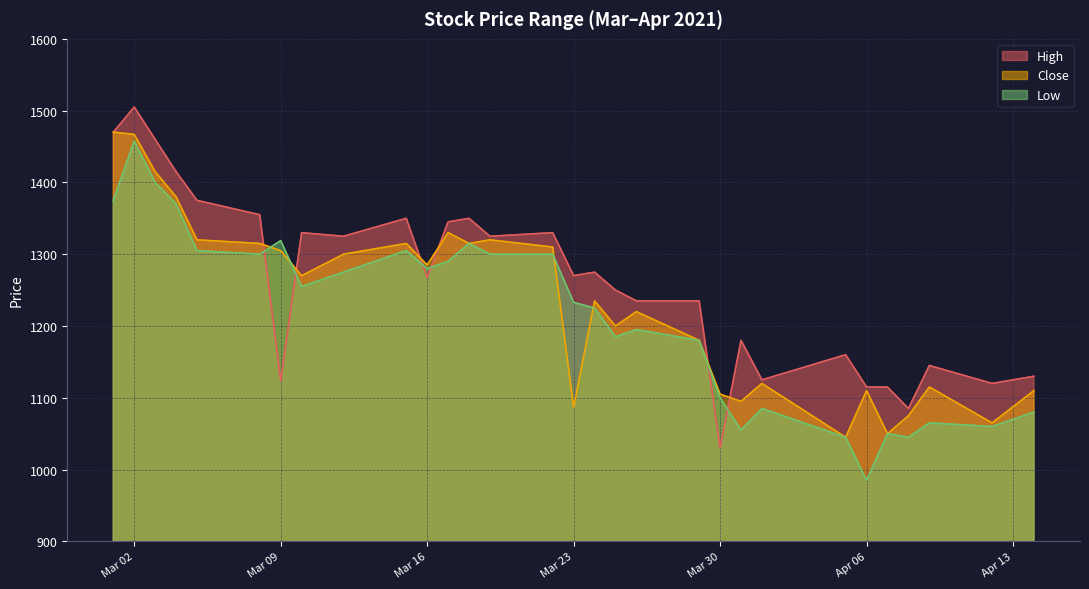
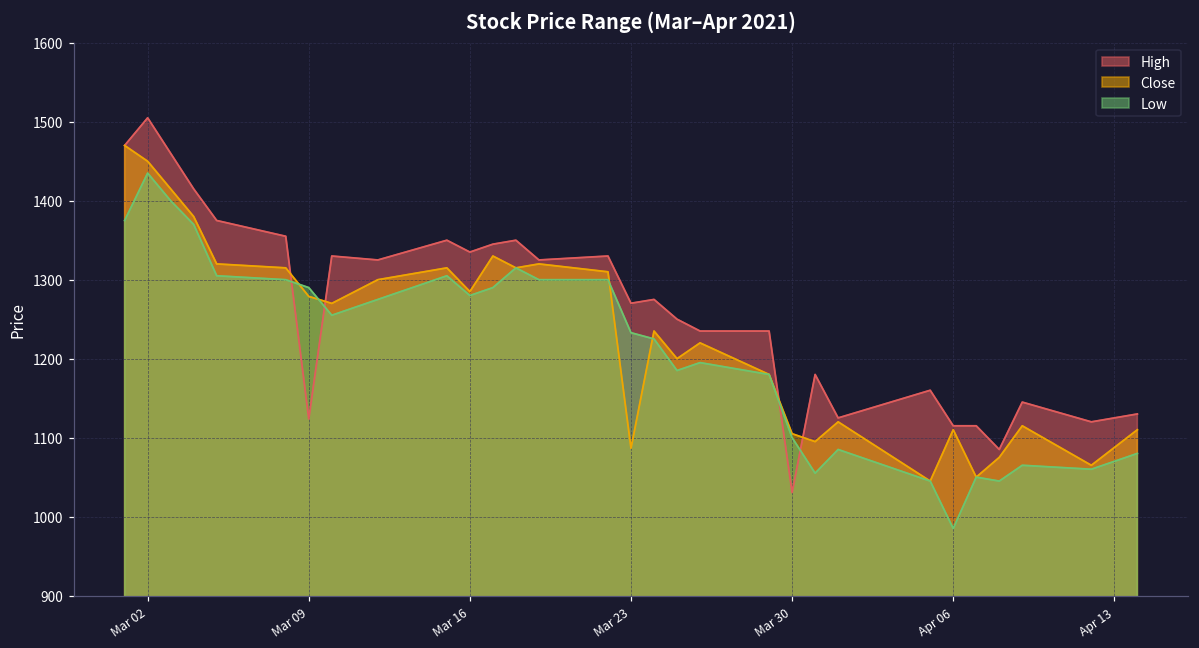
  {
    "High": {
      "Mar 02": 1510,
      "Mar 09": 1120,
-     "Mar 16": 1270,
+     "Mar 16": 1340,
      "Mar 23": 1270,
      "Mar 30": 1030,
      "Apr 06": 1120
    },
    "Close": {
-     "Mar 02": 1470,
-     "Mar 09": 1310,
+     "Mar 02": 1450,
+     "Mar 09": 1280,
      "Mar 16": 1290,
      "Mar 23": 1090,
      "Mar 30": 1110,
      "Apr 06": 1110
    },
    "Low": {
-     "Mar 02": 1460,
-     "Mar 09": 1320,
+     "Mar 02": 1440,
+     "Mar 09": 1290,
      "Mar 16": 1280,
      "Mar 23": 1230,
      "Mar 30": 1100,
      "Apr 06": 990
    }
  }
